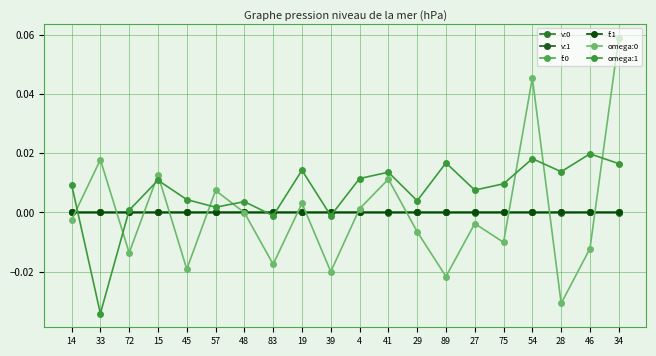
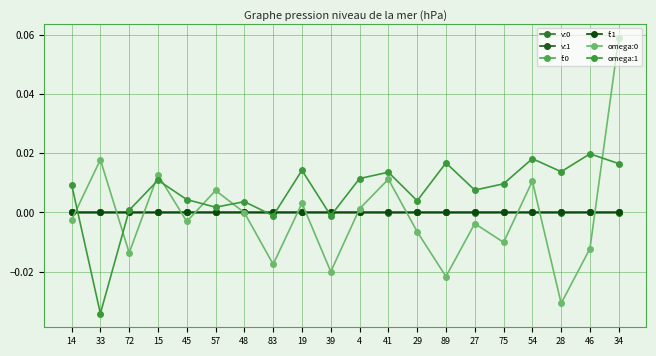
  {
    "omega:0": {
      "14": -0.003,
      "33": 0.018,
      "72": -0.014,
      "15": 0.013,
-     "45": -0.019,
+     "45": -0.003,
      "57": 0.007,
      "83": -0.018,
      "19": 0.003,
      "39": -0.020,
      "4": 0.001,
      "41": 0.011,
      "29": -0.007,
      "89": -0.022,
      "27": -0.004,
      "75": -0.010,
-     "54": 0.045,
+     "54": 0.011,
      "28": -0.031,
      "46": -0.012
    }
  }
